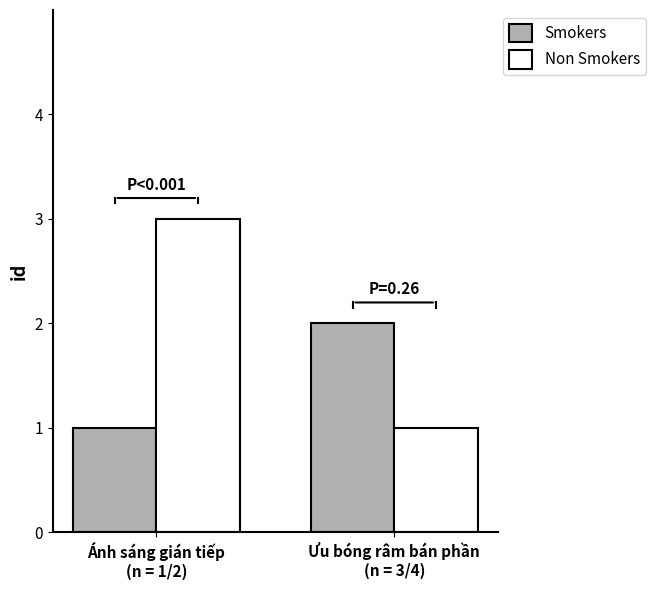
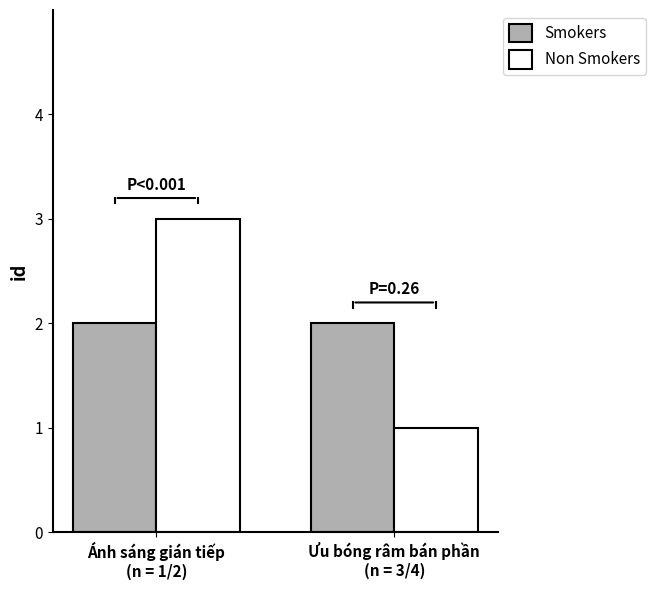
  {
    "Smokers": {
-     "Ánh sáng gián tiếp (n = 1/2)": 1,
+     "Ánh sáng gián tiếp (n = 1/2)": 2,
      "Ưu bóng râm bán phần (n = 3/4)": 2
    },
    "Non Smokers": {
      "Ánh sáng gián tiếp (n = 1/2)": 3,
      "Ưu bóng râm bán phần (n = 3/4)": 1
    }
  }
